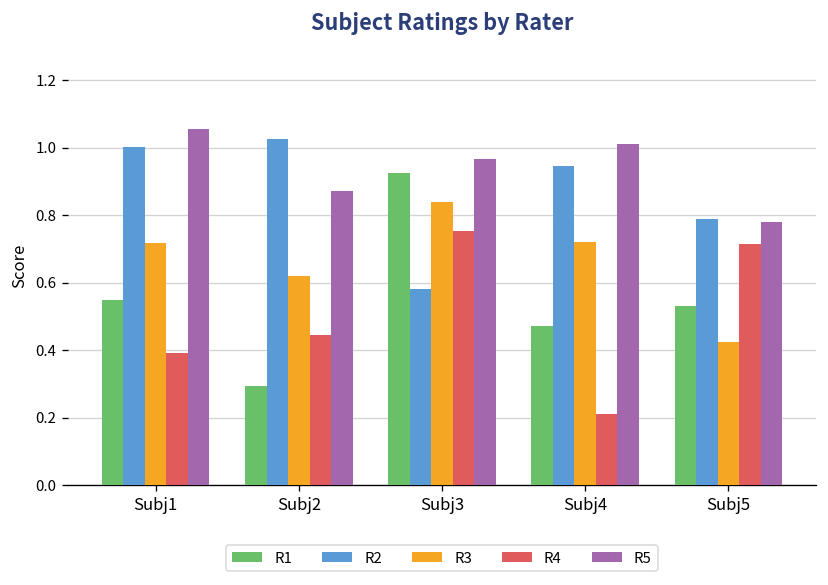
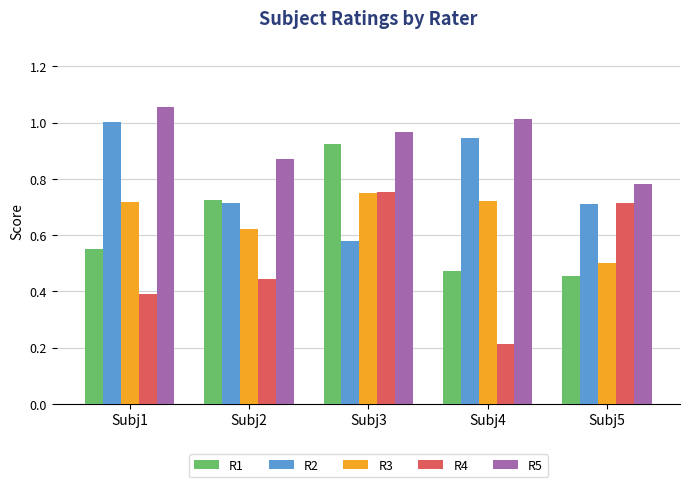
  {
    "R1": {
      "Subj1": 0.55,
-     "Subj2": 0.29,
+     "Subj2": 0.73,
      "Subj3": 0.92,
      "Subj4": 0.47,
-     "Subj5": 0.53
+     "Subj5": 0.45
    },
    "R2": {
      "Subj1": 1.00,
-     "Subj2": 1.03,
+     "Subj2": 0.71,
      "Subj3": 0.58,
      "Subj4": 0.94,
-     "Subj5": 0.79
+     "Subj5": 0.71
    },
    "R3": {
      "Subj1": 0.72,
      "Subj2": 0.62,
-     "Subj3": 0.84,
+     "Subj3": 0.75,
      "Subj4": 0.72,
-     "Subj5": 0.42
+     "Subj5": 0.50
    },
    "R4": {
      "Subj1": 0.39,
      "Subj2": 0.44,
      "Subj3": 0.75,
      "Subj4": 0.21,
      "Subj5": 0.72
    },
    "R5": {
      "Subj1": 1.06,
      "Subj2": 0.87,
      "Subj3": 0.97,
      "Subj4": 1.01,
      "Subj5": 0.78
    }
  }
